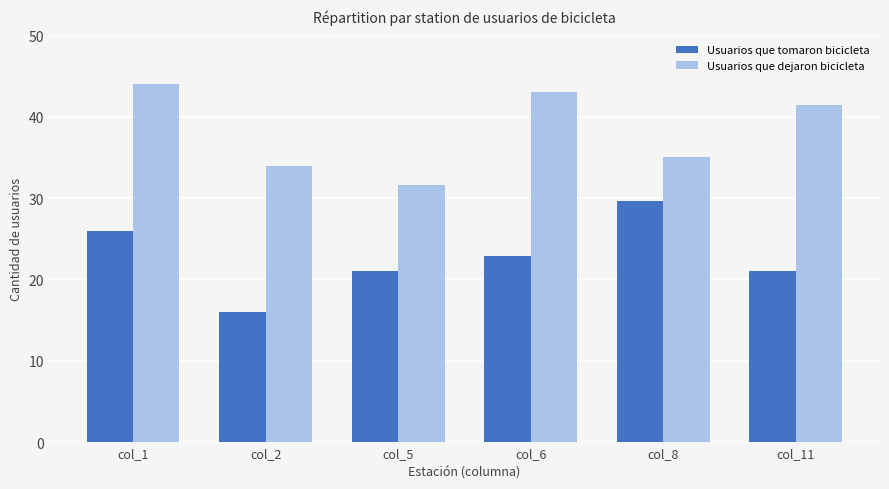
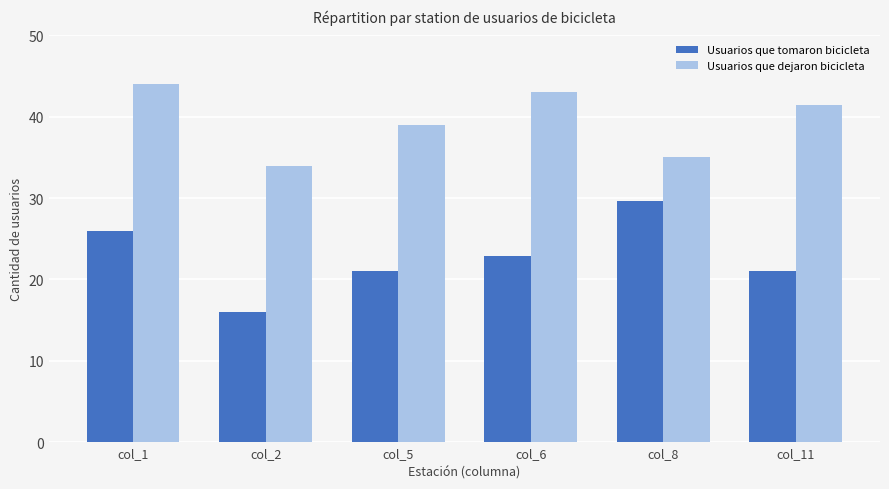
  {
    "Usuarios que tomaron bicicleta": {
      "col_1": 26,
      "col_2": 16,
      "col_5": 21,
      "col_6": 23,
      "col_8": 30,
      "col_11": 21
    },
    "Usuarios que dejaron bicicleta": {
      "col_1": 44,
      "col_2": 34,
-     "col_5": 32,
+     "col_5": 39,
      "col_6": 43,
      "col_8": 35,
      "col_11": 42
    }
  }
